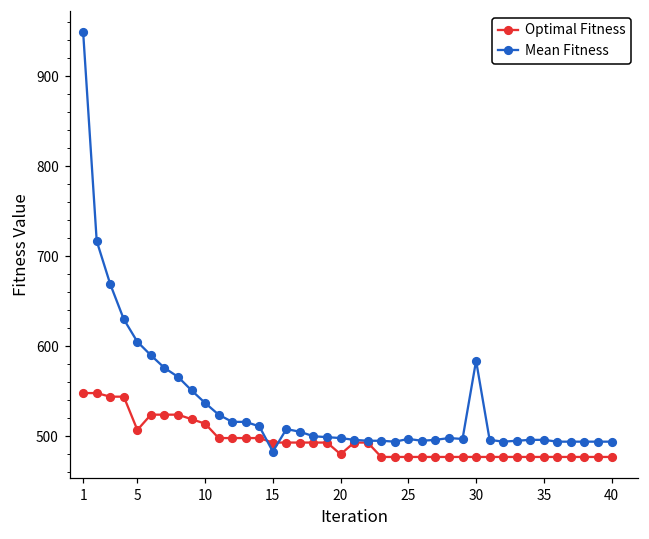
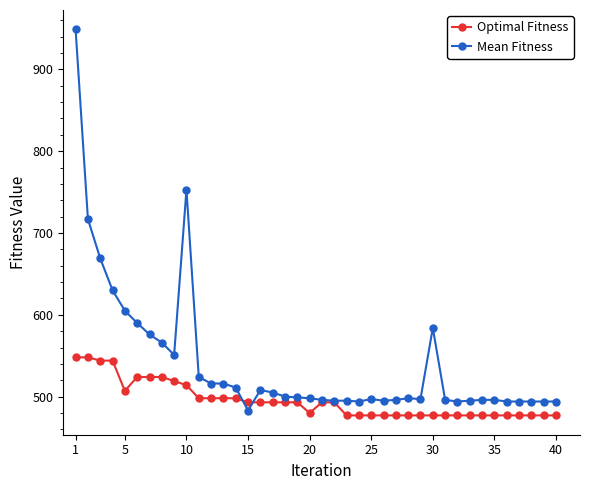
  {
    "Optimal Fitness": {
      "1": 550,
      "5": 510,
      "10": 510,
      "15": 490,
      "20": 480,
      "25": 480,
      "30": 480,
      "35": 480,
      "40": 480
    },
    "Mean Fitness": {
      "1": 950,
      "5": 610,
-     "10": 540,
+     "10": 750,
      "15": 480,
      "20": 500,
      "25": 500,
      "30": 580,
      "35": 500,
      "40": 490
    }
  }
